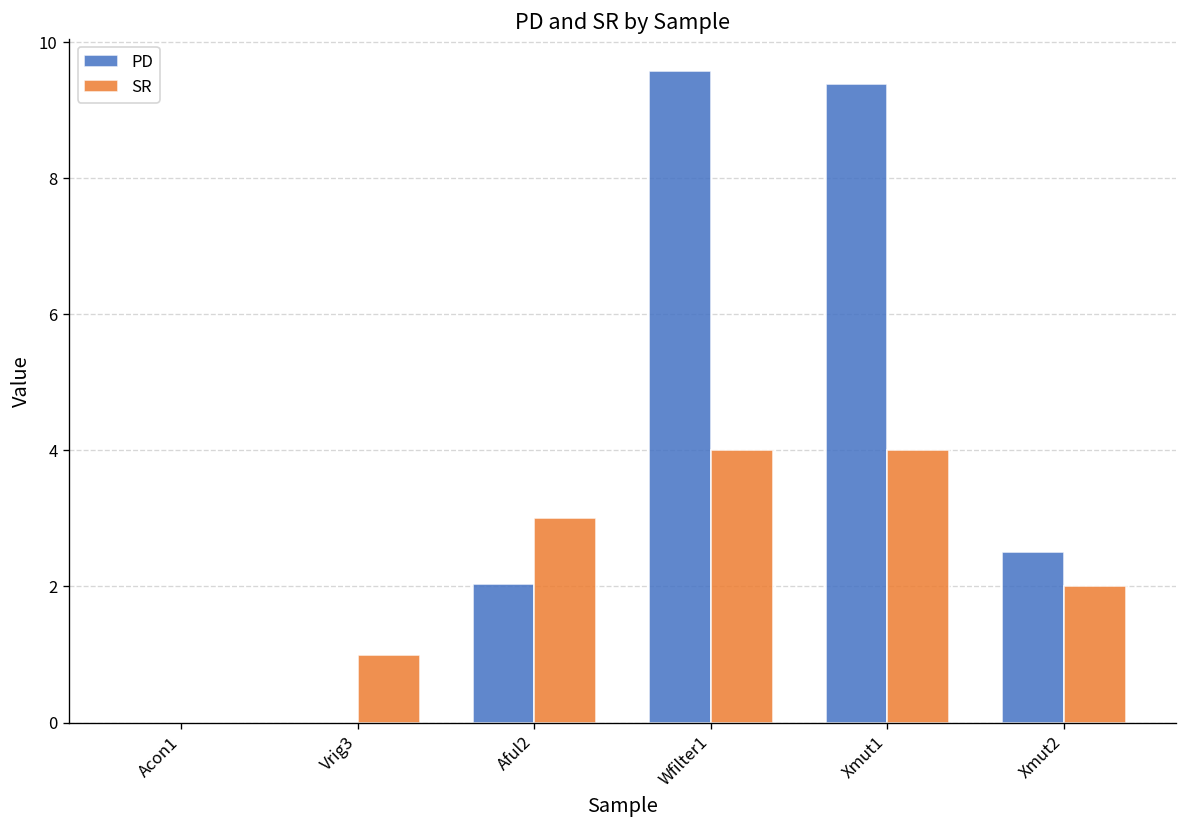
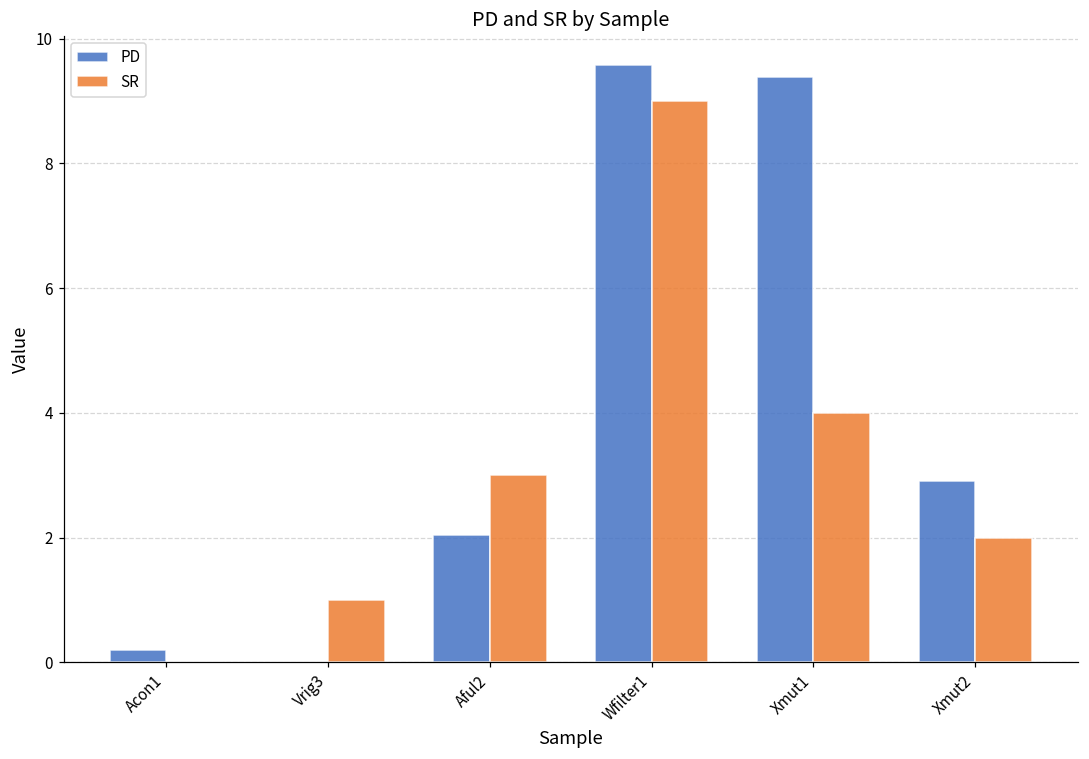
  {
    "PD": {
-     "Acon1": 0.0,
+     "Acon1": 0.2,
      "Vrig3": 0.0,
      "Aful2": 2.0,
      "Wfilter1": 9.6,
      "Xmut1": 9.4,
-     "Xmut2": 2.5
+     "Xmut2": 2.9
    },
    "SR": {
      "Acon1": 0,
      "Vrig3": 1,
      "Aful2": 3,
-     "Wfilter1": 4,
+     "Wfilter1": 9,
      "Xmut1": 4,
      "Xmut2": 2
    }
  }
